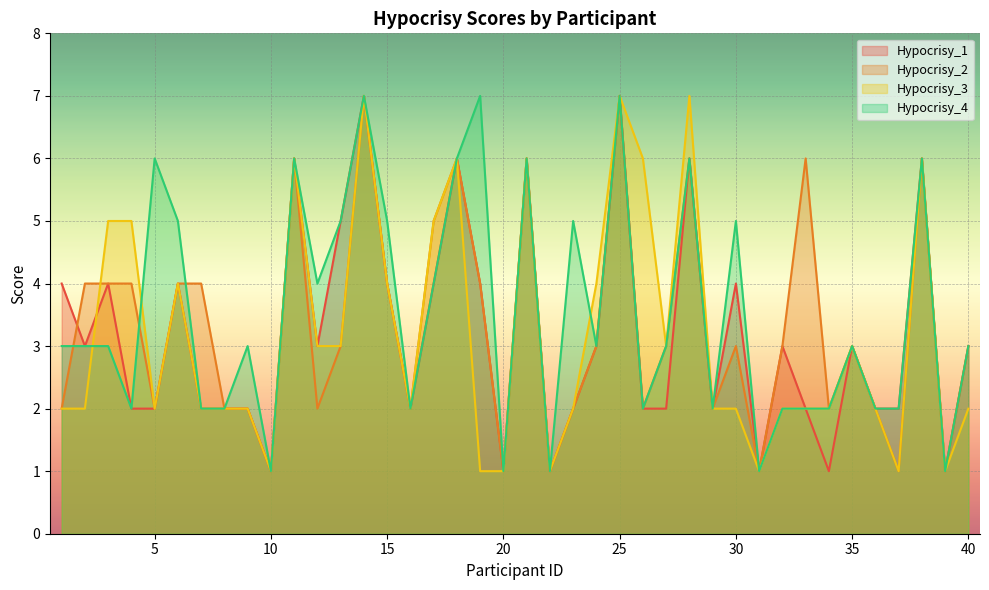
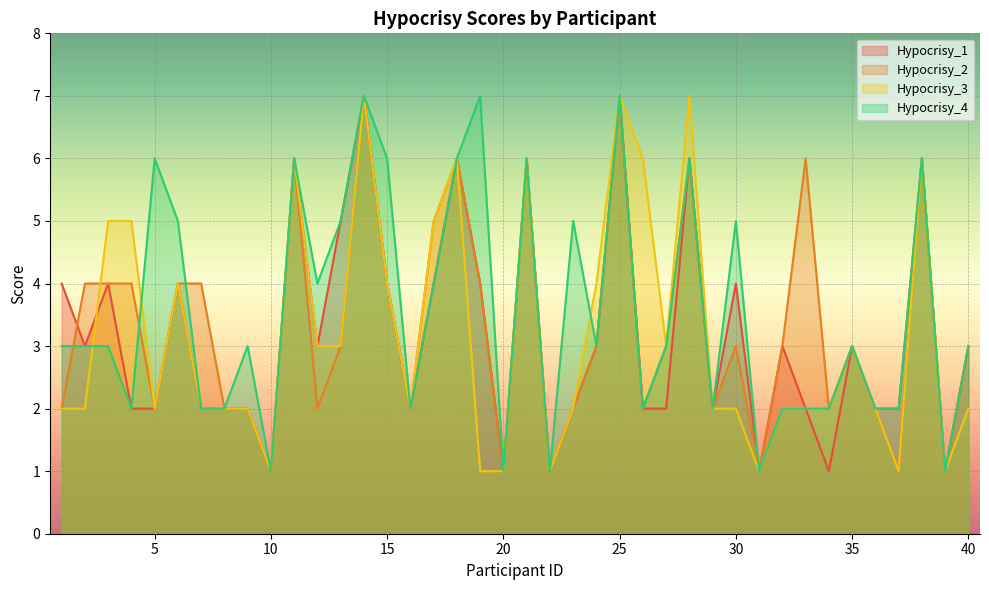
  {
    "Hypocrisy_4": {
      "5": 6,
-     "15": 5,
+     "15": 6,
      "30": 5
    }
  }
